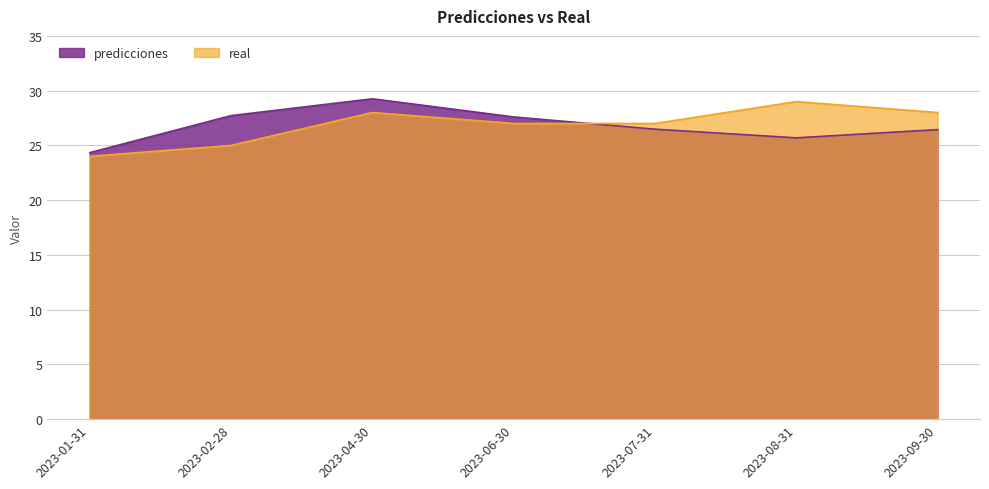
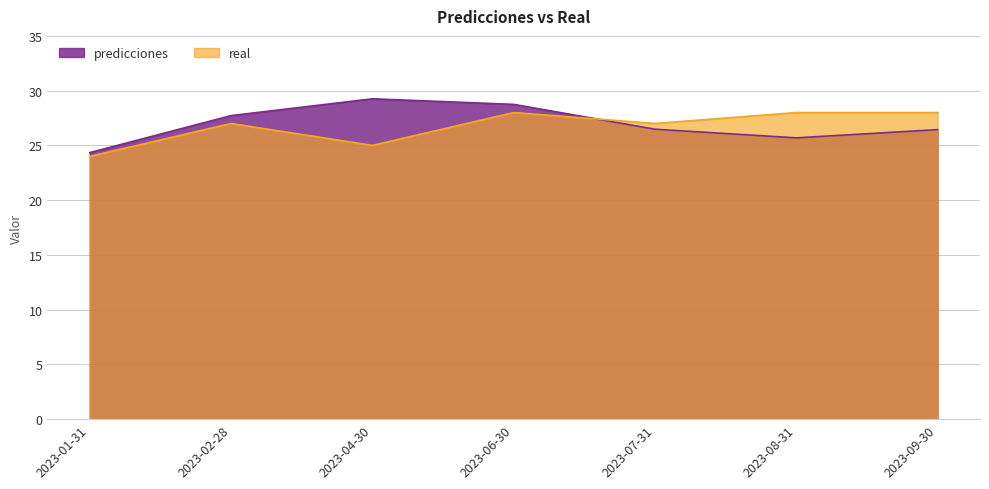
  {
    "predicciones": {
      "2023-01-31": 24.3,
      "2023-02-28": 27.7,
      "2023-04-30": 29.3,
-     "2023-06-30": 27.6,
+     "2023-06-30": 28.7,
      "2023-07-31": 26.5,
      "2023-08-31": 25.7,
      "2023-09-30": 26.4
    },
    "real": {
      "2023-01-31": 24,
-     "2023-02-28": 25,
-     "2023-04-30": 28,
-     "2023-06-30": 27,
+     "2023-02-28": 27,
+     "2023-04-30": 25,
+     "2023-06-30": 28,
      "2023-07-31": 27,
-     "2023-08-31": 29,
+     "2023-08-31": 28,
      "2023-09-30": 28
    }
  }
